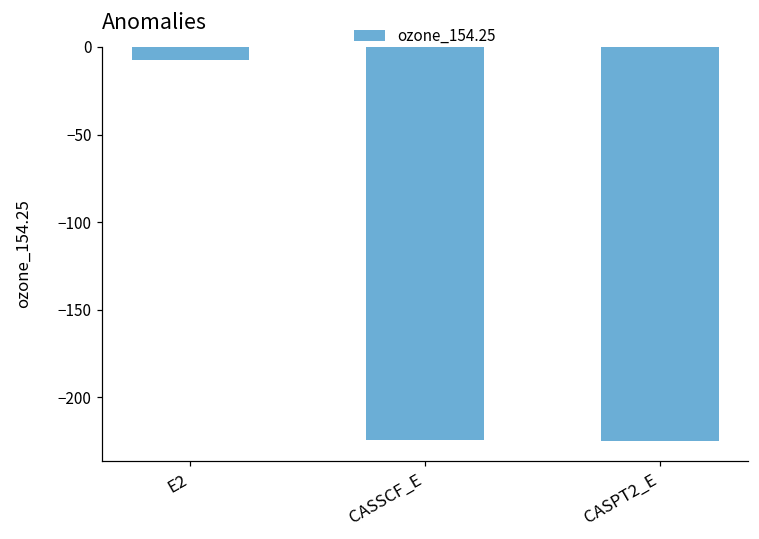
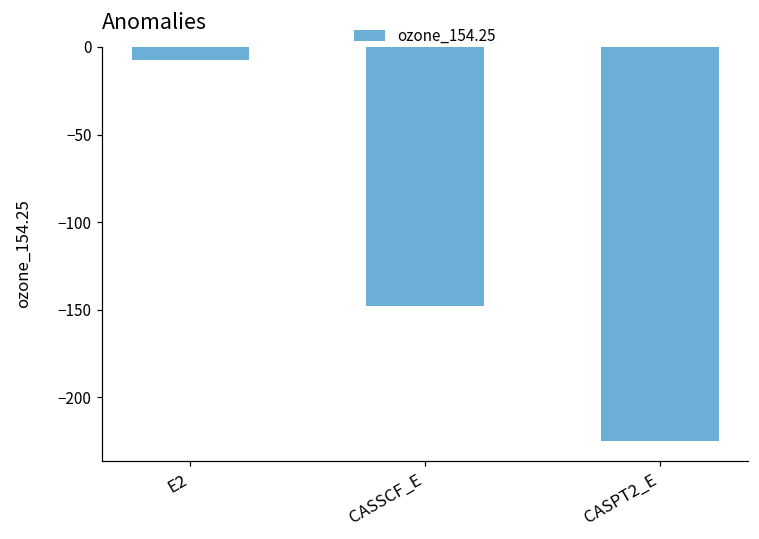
  {
    "E2": -7,
-   "CASSCF_E": -225,
+   "CASSCF_E": -148,
    "CASPT2_E": -225
  }
